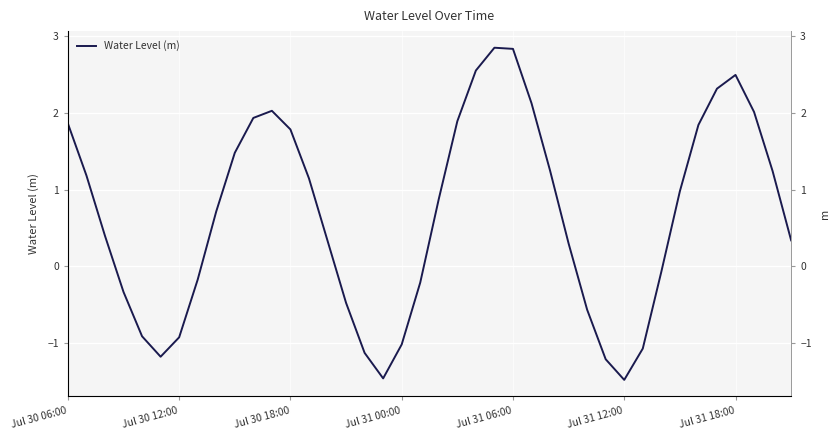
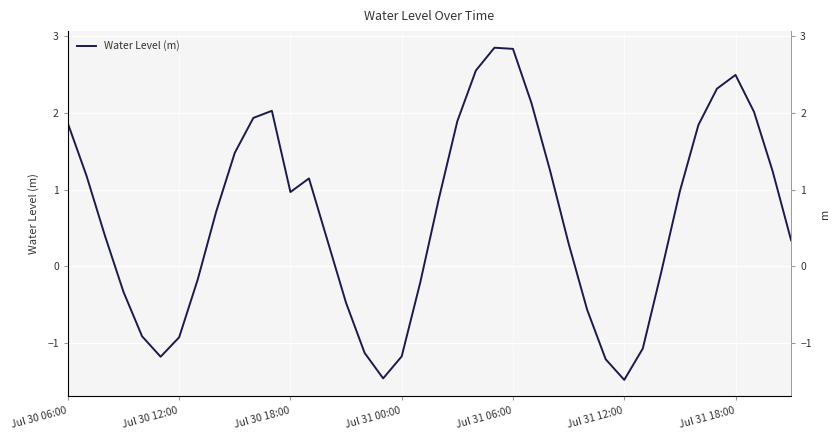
  {
    "Jul 30 06:00": 1.9,
    "Jul 30 12:00": -0.9,
-   "Jul 30 18:00": 1.8,
-   "Jul 31 00:00": -1.0,
+   "Jul 30 18:00": 1.0,
+   "Jul 31 00:00": -1.2,
    "Jul 31 06:00": 2.8,
    "Jul 31 12:00": -1.5,
    "Jul 31 18:00": 2.5
  }
